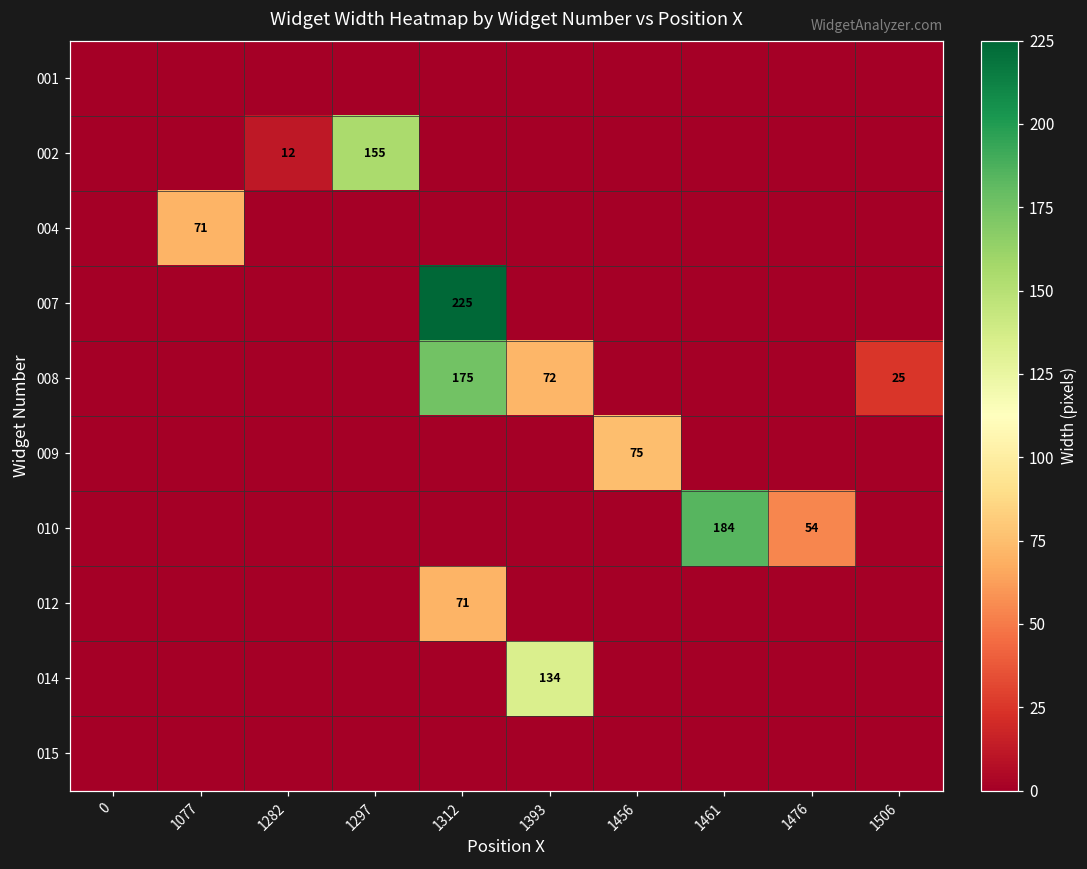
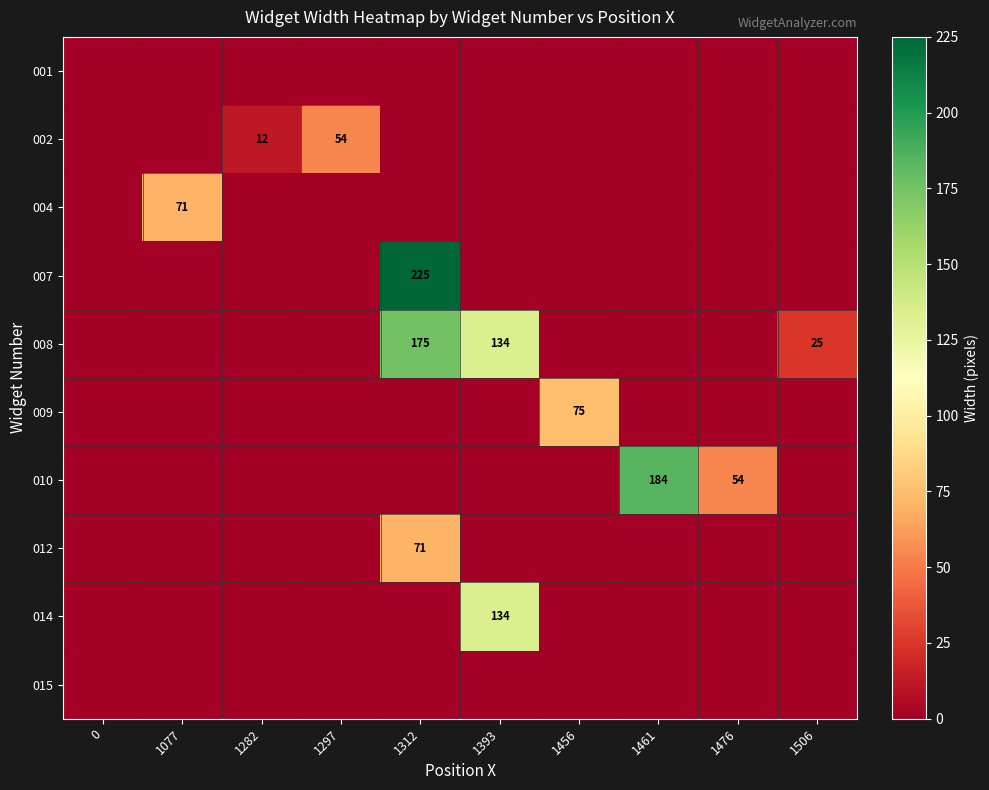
  {
    "002": {
      "1282": 12,
-     "1297": 155
+     "1297": 54
    },
    "004": {
      "1077": 71
    },
    "007": {
      "1312": 225
    },
    "008": {
      "1312": 175,
-     "1393": 72,
+     "1393": 134,
      "1506": 25
    },
    "009": {
      "1456": 75
    },
    "010": {
      "1461": 184,
      "1476": 54
    },
    "012": {
      "1312": 71
    },
    "014": {
      "1393": 134
    }
  }
